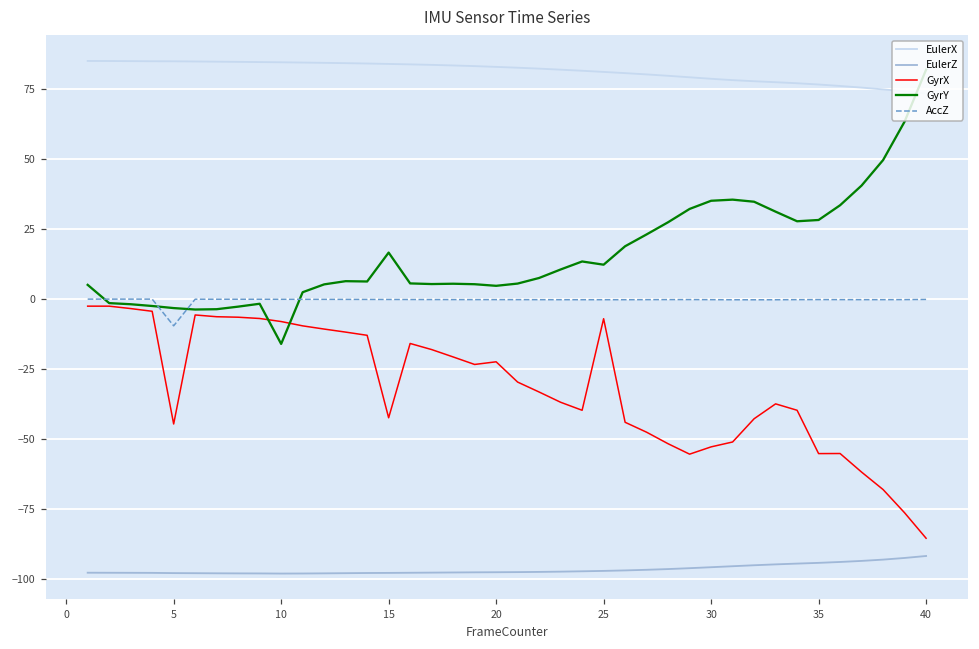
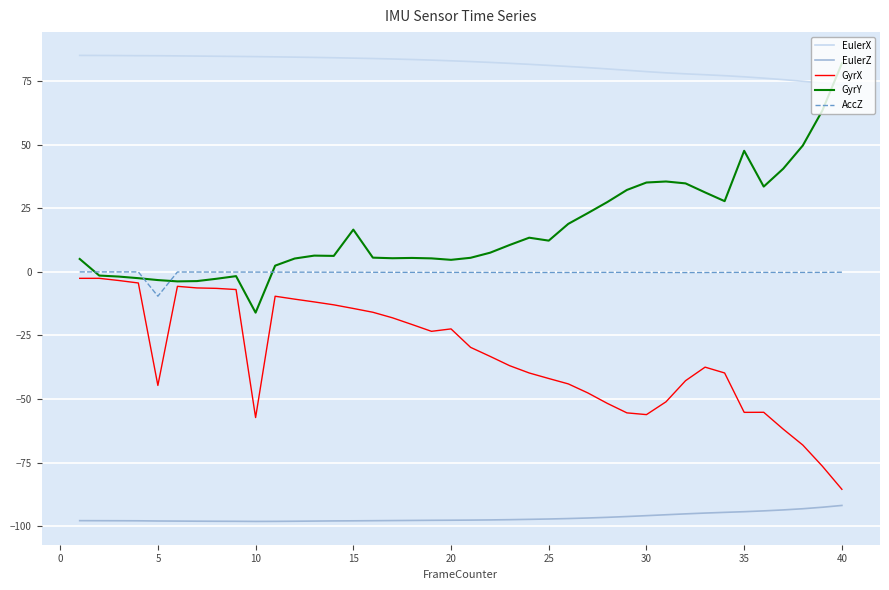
  {
    "GyrX": {
      "5": -45,
-     "10": -8,
-     "15": -42,
+     "10": -57,
+     "15": -14,
      "20": -22,
-     "25": -7,
-     "30": -53,
+     "25": -42,
+     "30": -56,
      "35": -55,
      "40": -86
    },
    "GyrY": {
      "5": -3,
      "10": -16,
      "15": 17,
      "20": 5,
      "25": 12,
      "30": 35,
-     "35": 28
+     "35": 48
    },
    "AccZ": {
      "5": -10,
      "10": 0,
      "15": 0,
      "20": 0,
      "25": 0,
      "30": 0,
      "35": 0,
      "40": 0
    }
  }
